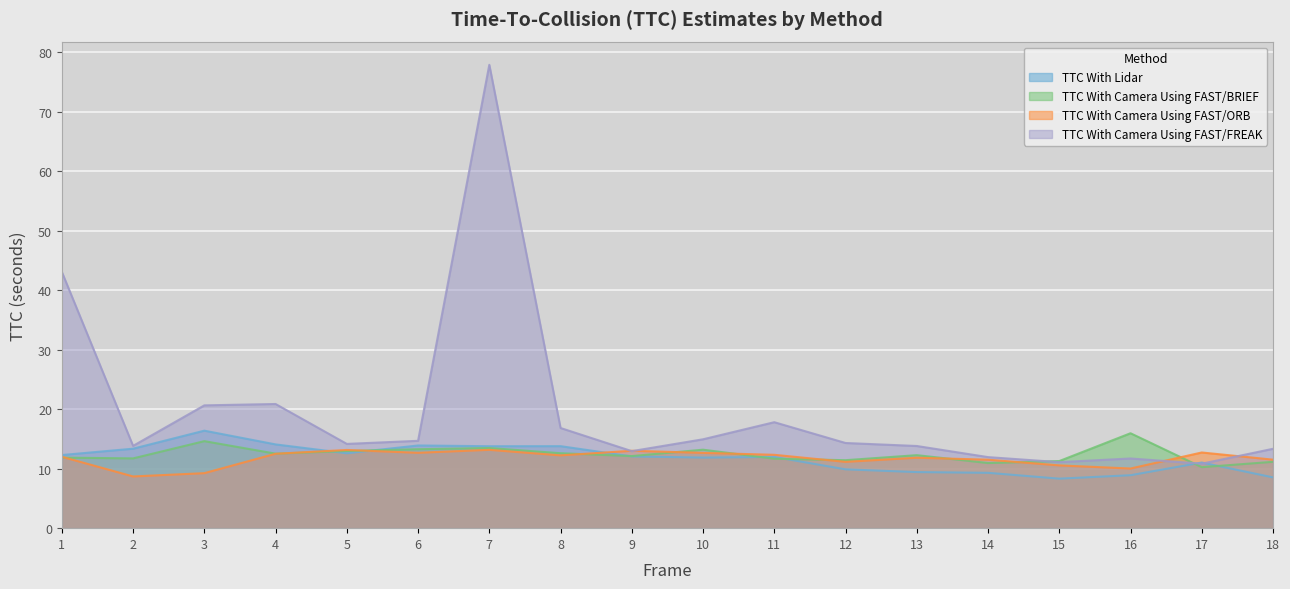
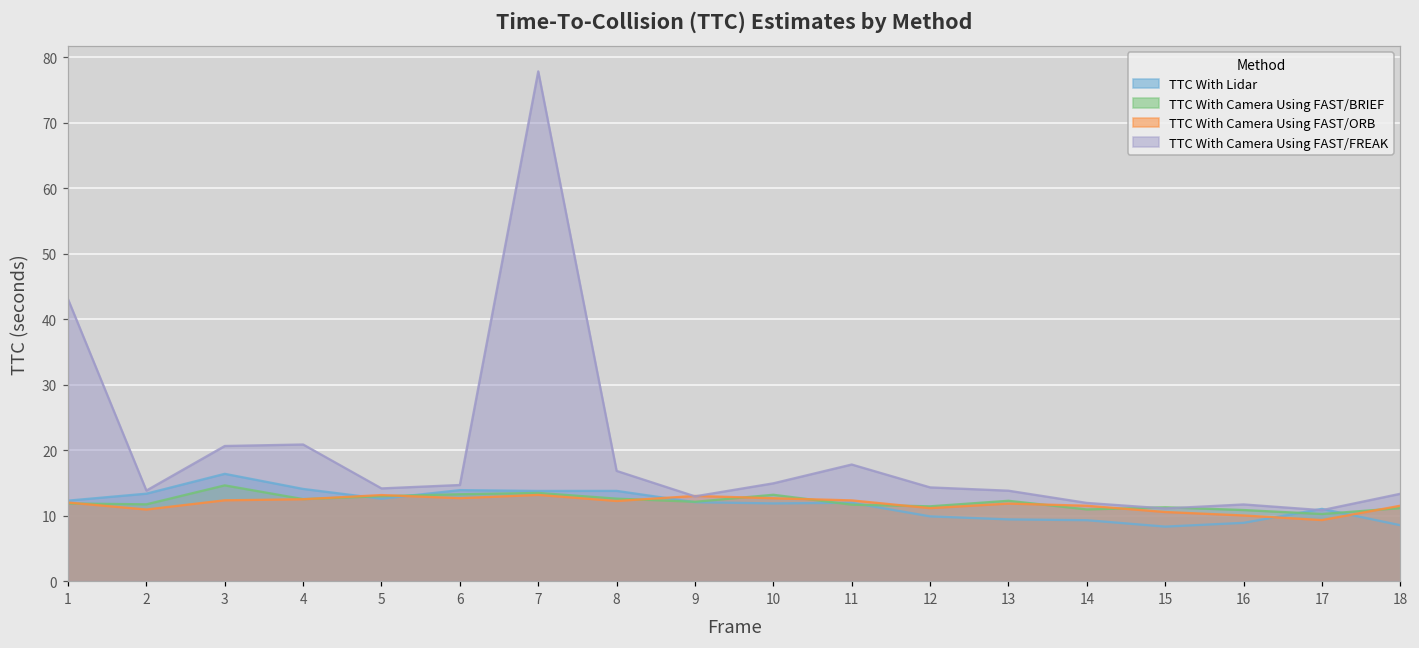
  {
    "TTC With Camera Using FAST/BRIEF": {
      "2": 12,
      "3": 15,
      "6": 13,
      "10": 13,
      "14": 11,
-     "16": 16,
+     "16": 11,
      "17": 10
    },
    "TTC With Camera Using FAST/ORB": {
-     "2": 9,
-     "3": 9,
+     "2": 11,
+     "3": 12,
      "6": 13,
      "10": 13,
      "14": 12,
      "15": 11,
      "16": 10,
-     "17": 13
+     "17": 9
    }
  }
